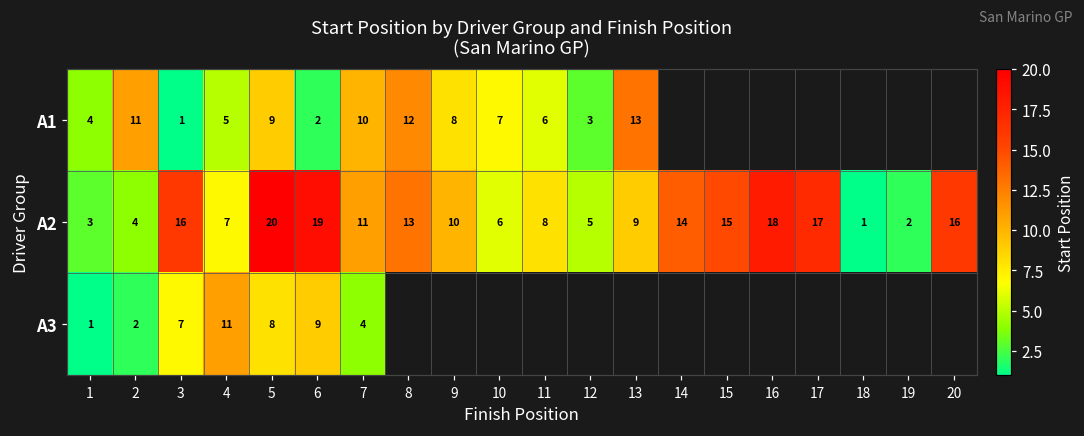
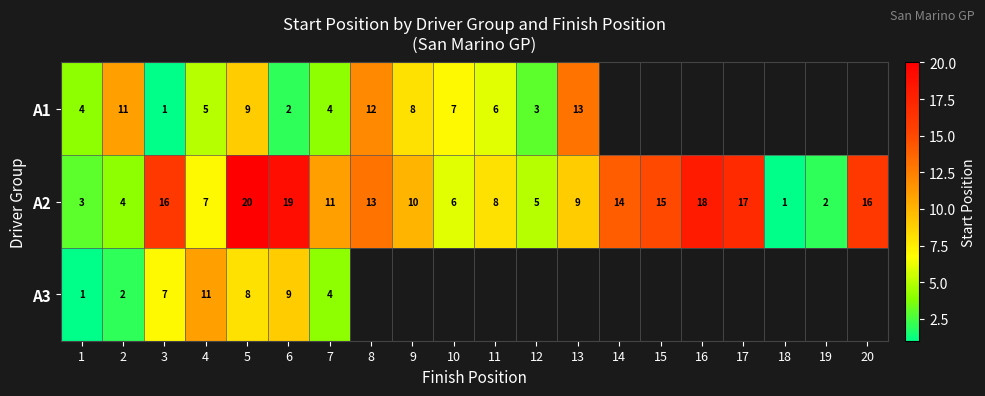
  {
    "A1": {
      "1": 4,
      "2": 11,
      "3": 1,
      "4": 5,
      "5": 9,
      "6": 2,
-     "7": 10,
+     "7": 4,
      "8": 12,
      "9": 8,
      "10": 7,
      "11": 6,
      "12": 3,
      "13": 13
    },
    "A2": {
      "1": 3,
      "2": 4,
      "3": 16,
      "4": 7,
      "5": 20,
      "6": 19,
      "7": 11,
      "8": 13,
      "9": 10,
      "10": 6,
      "11": 8,
      "12": 5,
      "13": 9,
      "14": 14,
      "15": 15,
      "16": 18,
      "17": 17,
      "18": 1,
      "19": 2,
      "20": 16
    },
    "A3": {
      "1": 1,
      "2": 2,
      "3": 7,
      "4": 11,
      "5": 8,
      "6": 9,
      "7": 4
    }
  }
